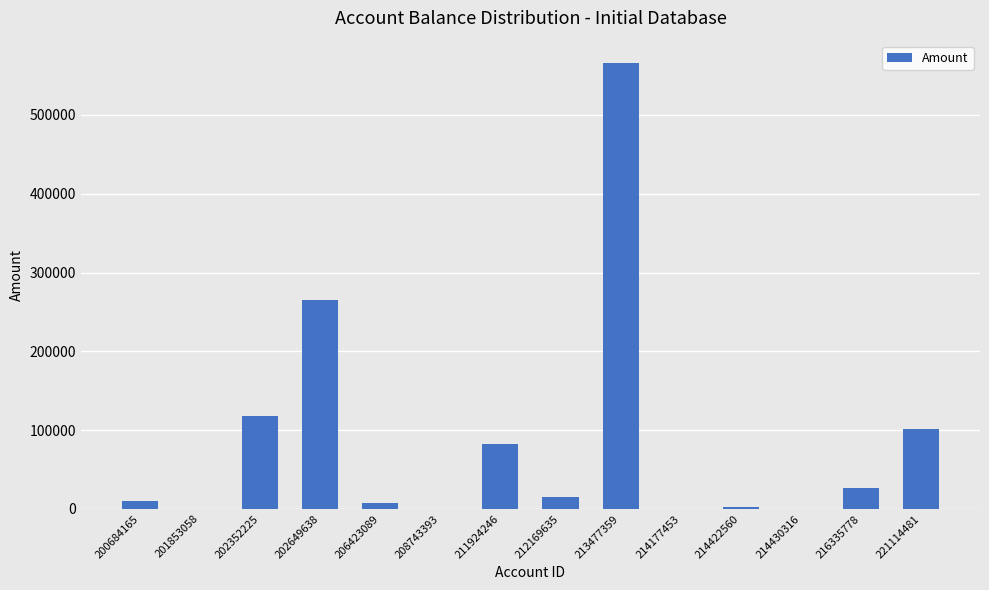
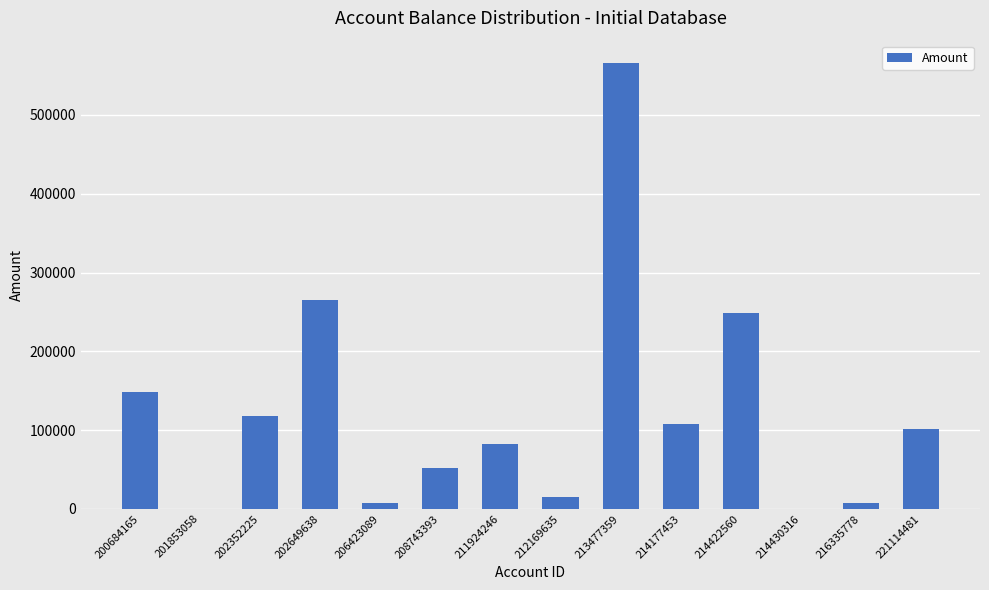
  {
-   "200684165": 10000,
+   "200684165": 150000,
    "201853058": 0,
    "202352225": 120000,
    "202649638": 270000,
    "206423089": 10000,
-   "208743393": 0,
+   "208743393": 50000,
    "211924246": 80000,
    "212169635": 20000,
    "213477359": 570000,
-   "214177453": 0,
-   "214422560": 0,
-   "216335778": 30000,
+   "214177453": 110000,
+   "214422560": 250000,
+   "216335778": 10000,
    "221114481": 100000
  }
